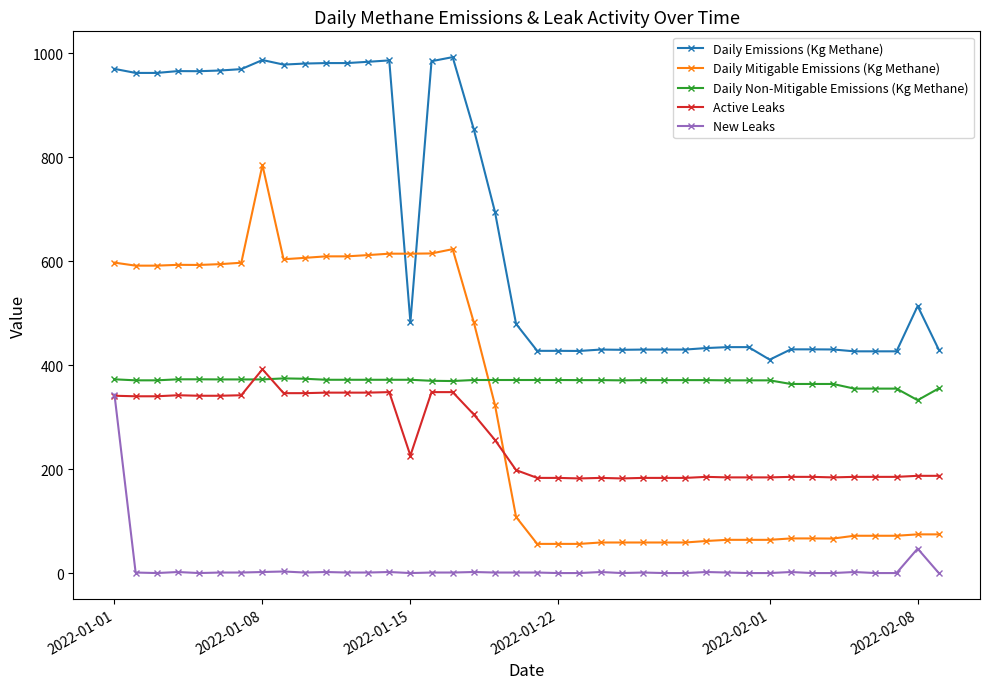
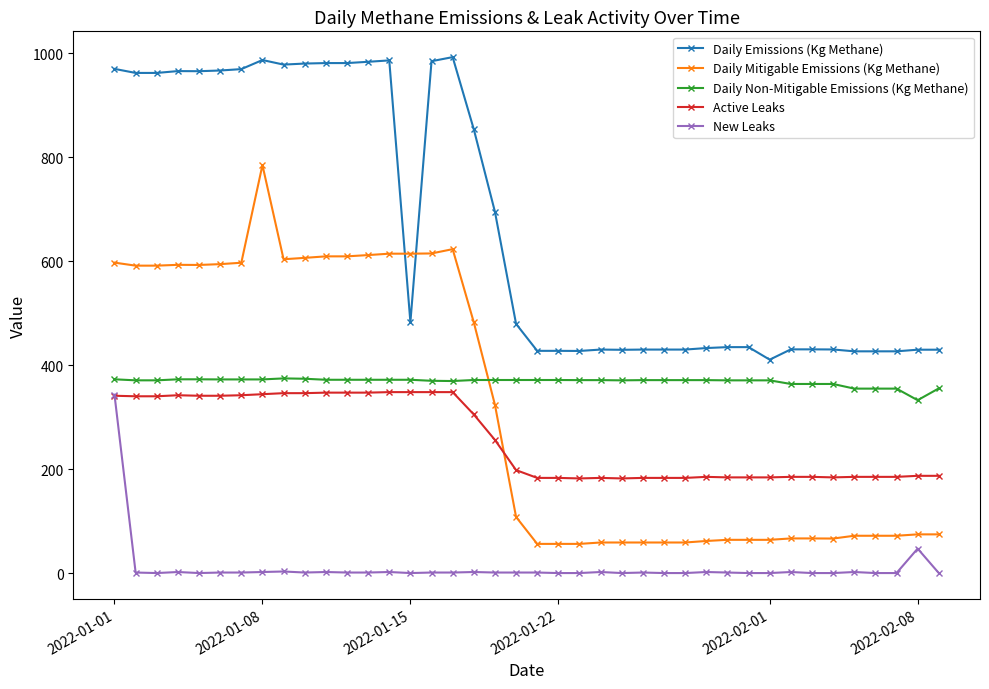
  {
    "Daily Emissions (Kg Methane)": {
      "2022-01-01": 970,
      "2022-01-08": 990,
      "2022-01-15": 480,
      "2022-01-22": 430,
      "2022-02-01": 410,
-     "2022-02-08": 510
+     "2022-02-08": 430
    },
    "Daily Mitigable Emissions (Kg Methane)": {
      "2022-01-01": 600,
      "2022-01-08": 780,
      "2022-01-15": 610,
      "2022-01-22": 60,
      "2022-02-01": 60,
      "2022-02-08": 70
    },
    "Daily Non-Mitigable Emissions (Kg Methane)": {
      "2022-01-01": 370,
      "2022-01-08": 370,
      "2022-01-15": 370,
      "2022-01-22": 370,
      "2022-02-01": 370,
      "2022-02-08": 330
    },
    "Active Leaks": {
-     "2022-01-08": 390,
-     "2022-01-15": 230,
+     "2022-01-08": 340,
+     "2022-01-15": 350,
      "2022-01-22": 180,
      "2022-02-01": 180,
      "2022-02-08": 190
    },
    "New Leaks": {
      "2022-01-08": 0,
      "2022-01-15": 0,
      "2022-01-22": 0,
      "2022-02-01": 0,
      "2022-02-08": 50
    }
  }
